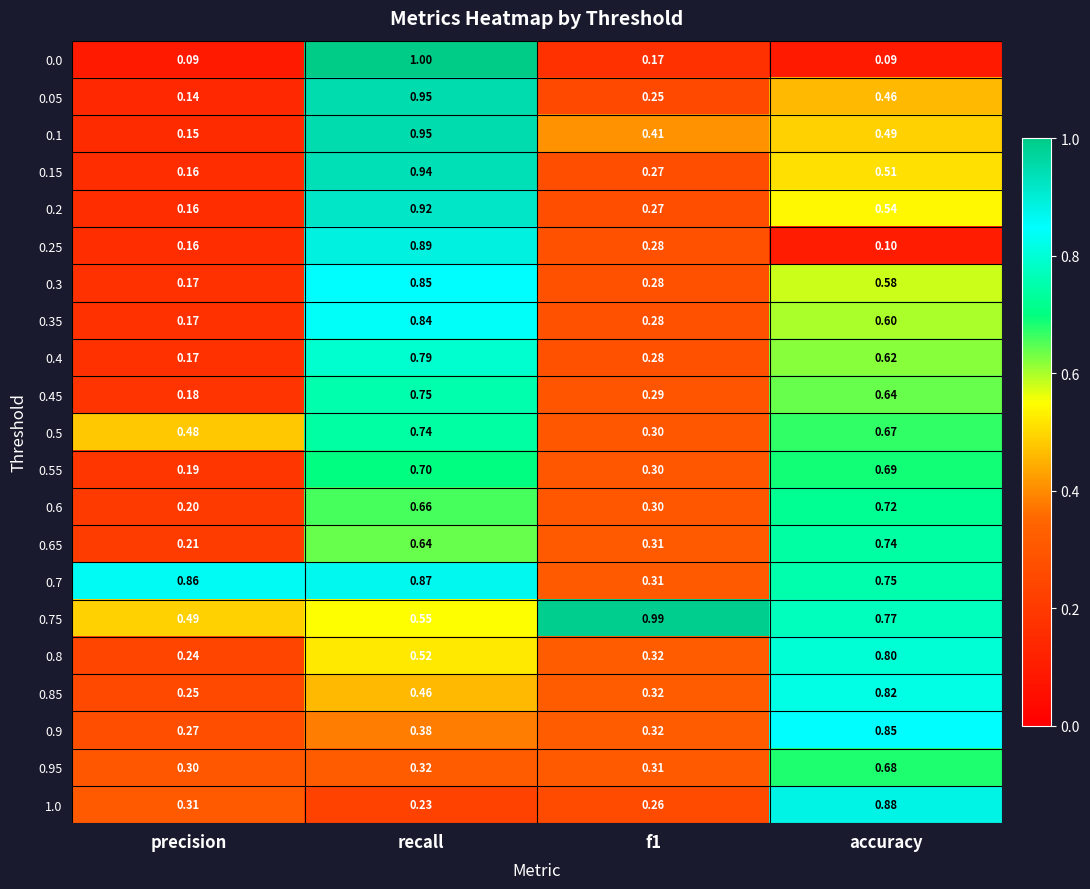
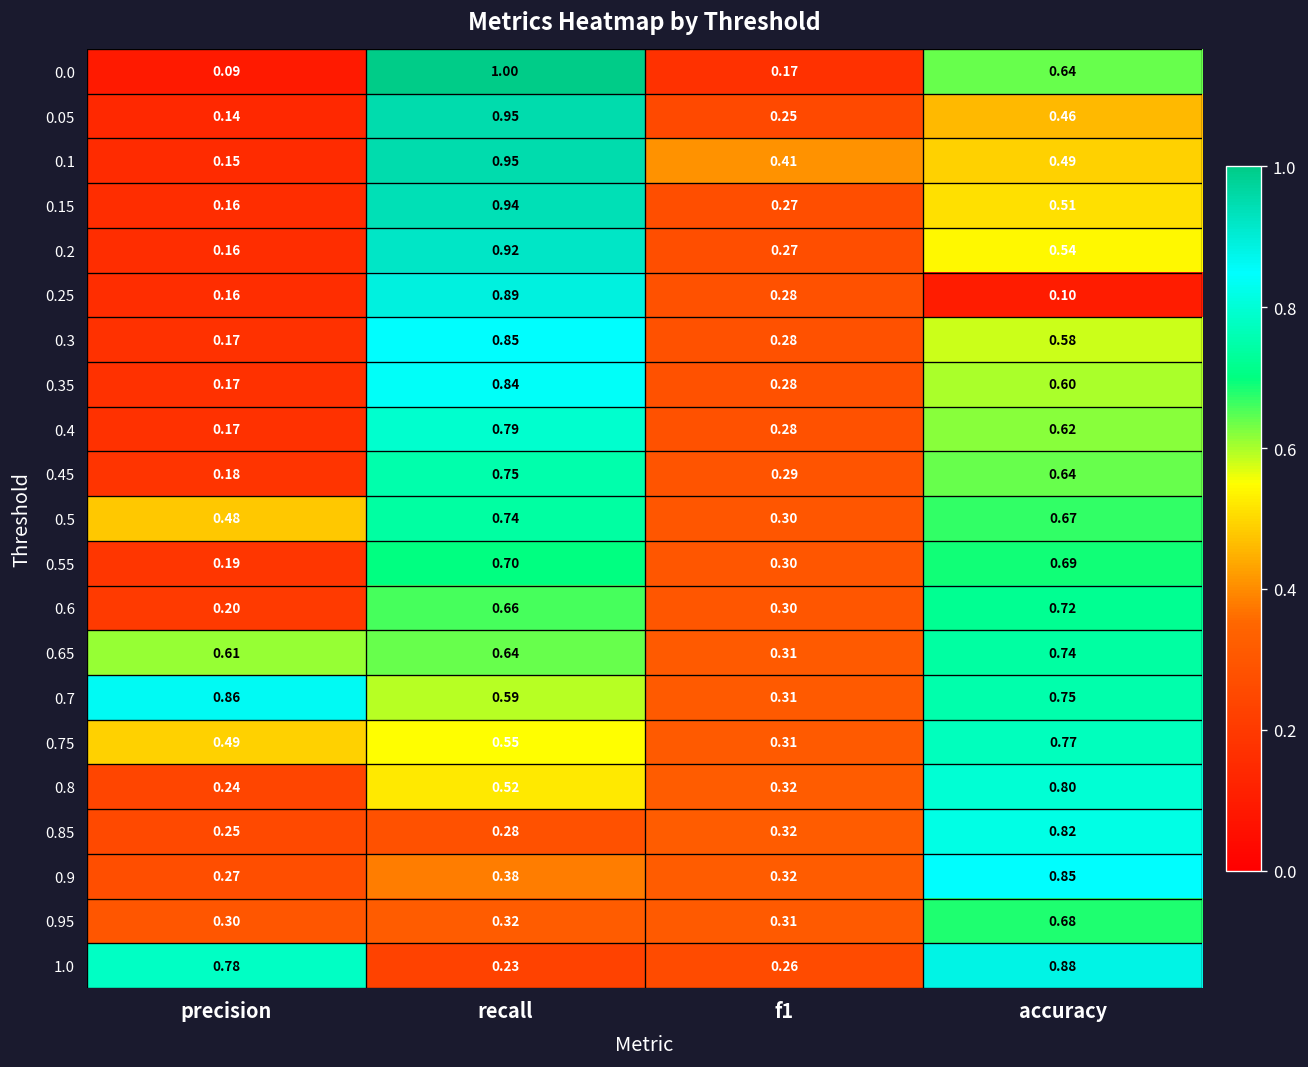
  {
    "0.0": {
      "precision": 0.09,
      "recall": 1.00,
      "f1": 0.17,
-     "accuracy": 0.09
+     "accuracy": 0.64
    },
    "0.05": {
      "precision": 0.14,
      "recall": 0.95,
      "f1": 0.25,
      "accuracy": 0.46
    },
    "0.1": {
      "precision": 0.15,
      "recall": 0.95,
      "f1": 0.41,
      "accuracy": 0.49
    },
    "0.15": {
      "precision": 0.16,
      "recall": 0.94,
      "f1": 0.27,
      "accuracy": 0.51
    },
    "0.2": {
      "precision": 0.16,
      "recall": 0.92,
      "f1": 0.27,
      "accuracy": 0.54
    },
    "0.25": {
      "precision": 0.16,
      "recall": 0.89,
      "f1": 0.28,
      "accuracy": 0.10
    },
    "0.3": {
      "precision": 0.17,
      "recall": 0.85,
      "f1": 0.28,
      "accuracy": 0.58
    },
    "0.35": {
      "precision": 0.17,
      "recall": 0.84,
      "f1": 0.28,
      "accuracy": 0.60
    },
    "0.4": {
      "precision": 0.17,
      "recall": 0.79,
      "f1": 0.28,
      "accuracy": 0.62
    },
    "0.45": {
      "precision": 0.18,
      "recall": 0.75,
      "f1": 0.29,
      "accuracy": 0.64
    },
    "0.5": {
      "precision": 0.48,
      "recall": 0.74,
      "f1": 0.30,
      "accuracy": 0.67
    },
    "0.55": {
      "precision": 0.19,
      "recall": 0.70,
      "f1": 0.30,
      "accuracy": 0.69
    },
    "0.6": {
      "precision": 0.20,
      "recall": 0.66,
      "f1": 0.30,
      "accuracy": 0.72
    },
    "0.65": {
-     "precision": 0.21,
+     "precision": 0.61,
      "recall": 0.64,
      "f1": 0.31,
      "accuracy": 0.74
    },
    "0.7": {
      "precision": 0.86,
-     "recall": 0.87,
+     "recall": 0.59,
      "f1": 0.31,
      "accuracy": 0.75
    },
    "0.75": {
      "precision": 0.49,
      "recall": 0.55,
-     "f1": 0.99,
+     "f1": 0.31,
      "accuracy": 0.77
    },
    "0.8": {
      "precision": 0.24,
      "recall": 0.52,
      "f1": 0.32,
      "accuracy": 0.80
    },
    "0.85": {
      "precision": 0.25,
-     "recall": 0.46,
+     "recall": 0.28,
      "f1": 0.32,
      "accuracy": 0.82
    },
    "0.9": {
      "precision": 0.27,
      "recall": 0.38,
      "f1": 0.32,
      "accuracy": 0.85
    },
    "0.95": {
      "precision": 0.30,
      "recall": 0.32,
      "f1": 0.31,
      "accuracy": 0.68
    },
    "1.0": {
-     "precision": 0.31,
+     "precision": 0.78,
      "recall": 0.23,
      "f1": 0.26,
      "accuracy": 0.88
    }
  }
